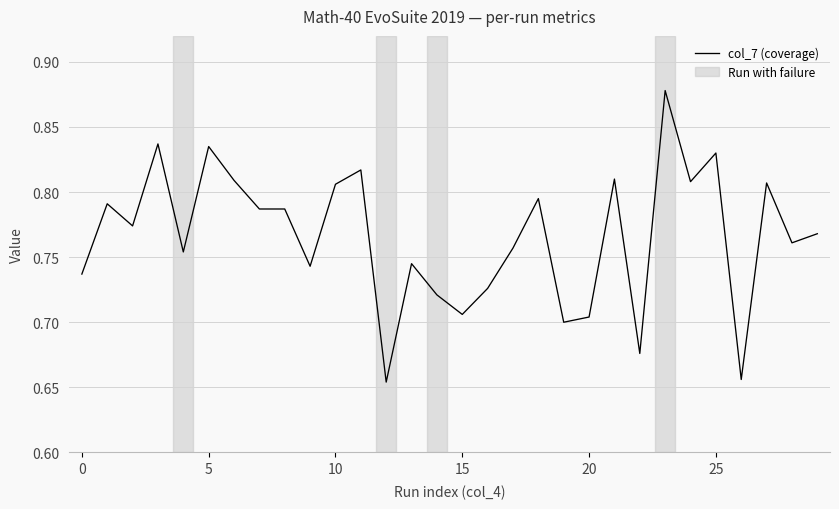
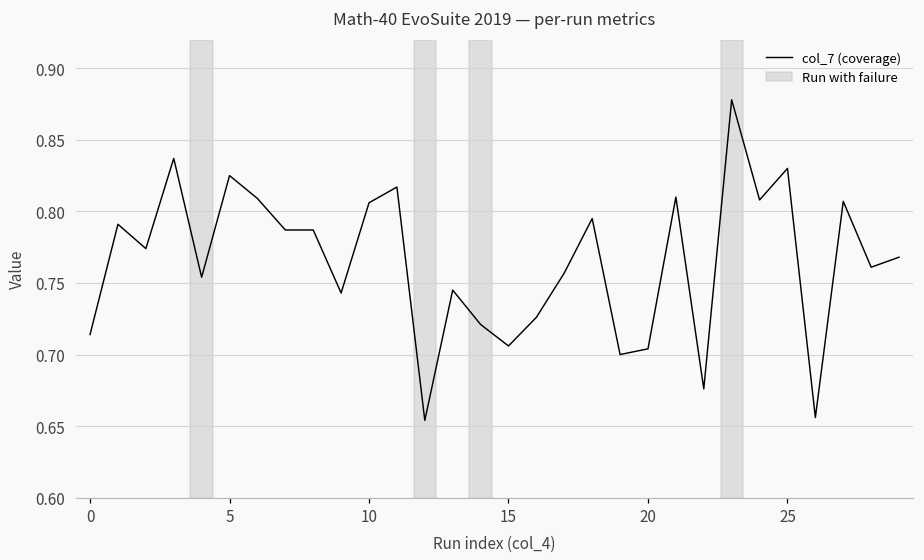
  {
-   "0": 0.737,
-   "5": 0.835,
+   "0": 0.714,
+   "5": 0.825,
    "10": 0.806,
    "15": 0.706,
    "20": 0.704,
    "25": 0.830
  }
